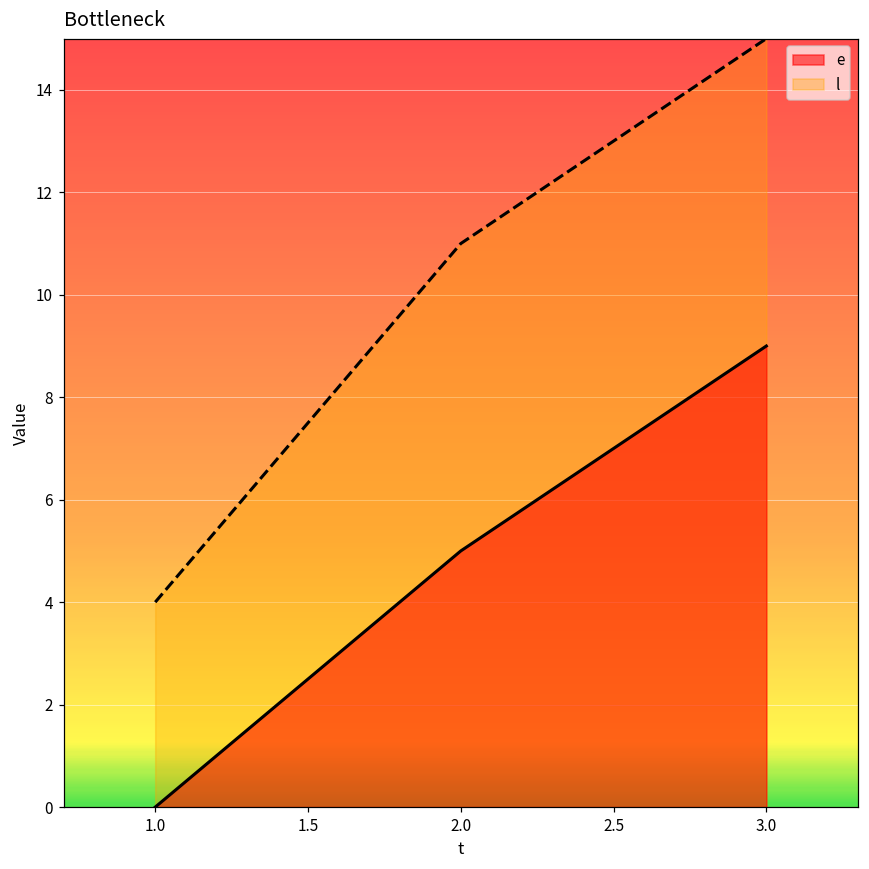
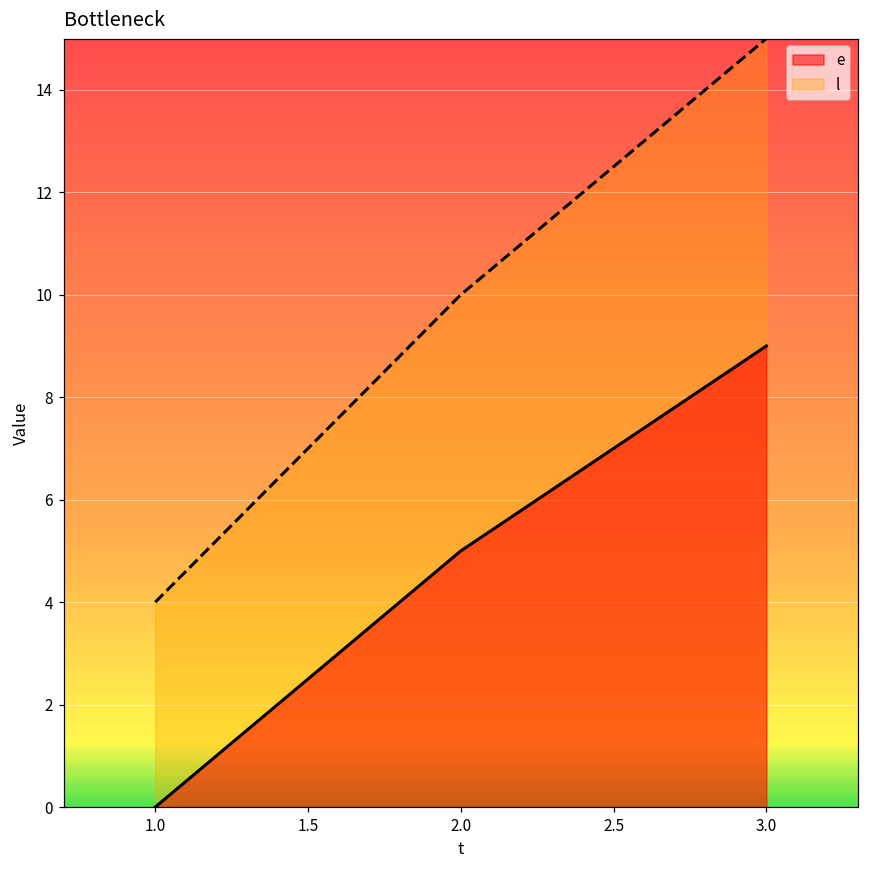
  {
    "e": {
      "1.0": 0,
      "2.0": 5,
      "3.0": 9
    },
    "l": {
      "1.0": 4,
-     "2.0": 11,
+     "2.0": 10,
      "3.0": 15
    }
  }
